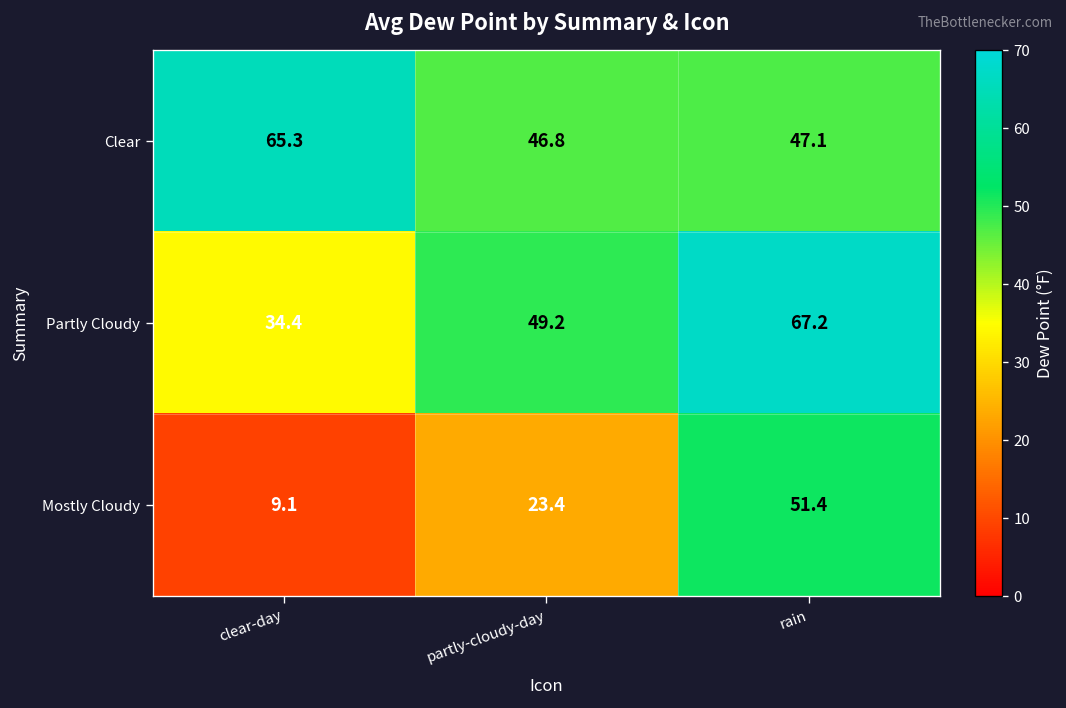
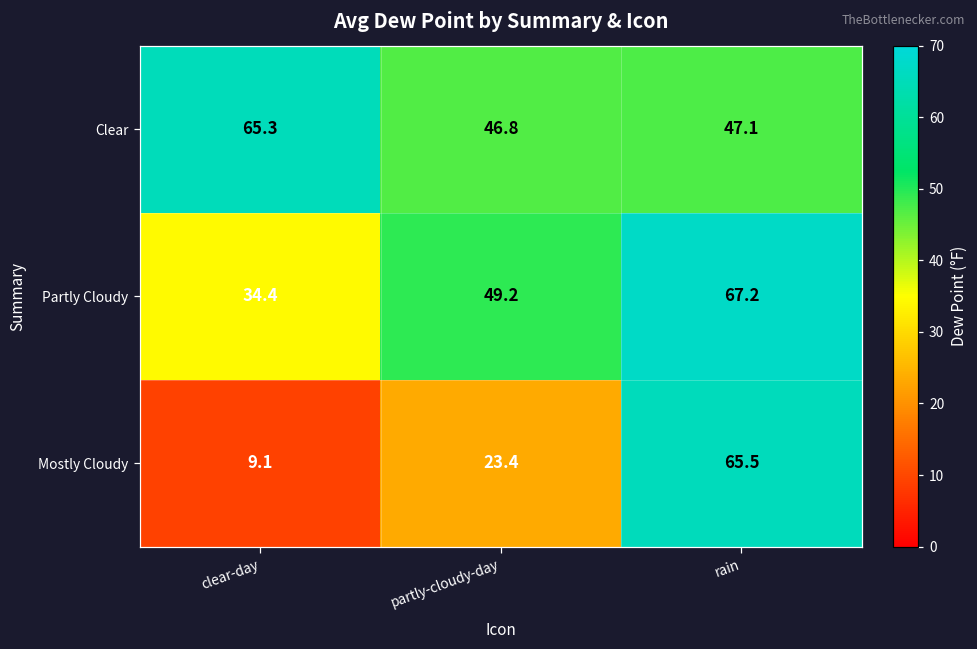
  {
    "Clear": {
      "clear-day": 65.3,
      "partly-cloudy-day": 46.8,
      "rain": 47.1
    },
    "Partly Cloudy": {
      "clear-day": 34.4,
      "partly-cloudy-day": 49.2,
      "rain": 67.2
    },
    "Mostly Cloudy": {
      "clear-day": 9.1,
      "partly-cloudy-day": 23.4,
-     "rain": 51.4
+     "rain": 65.5
    }
  }
